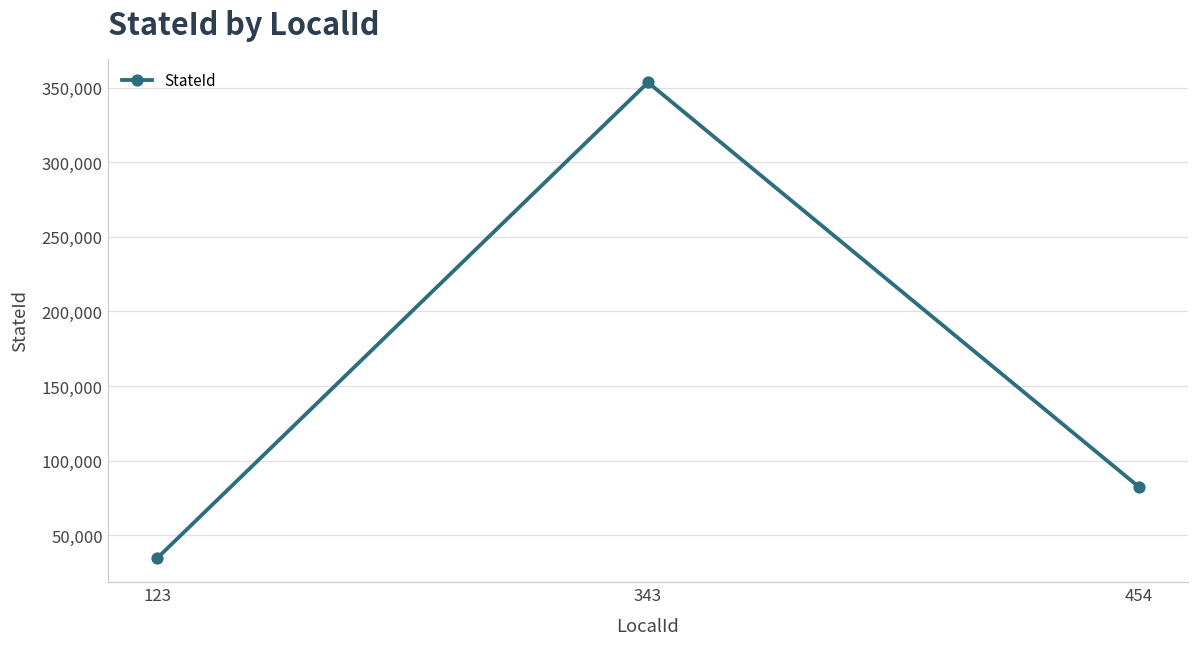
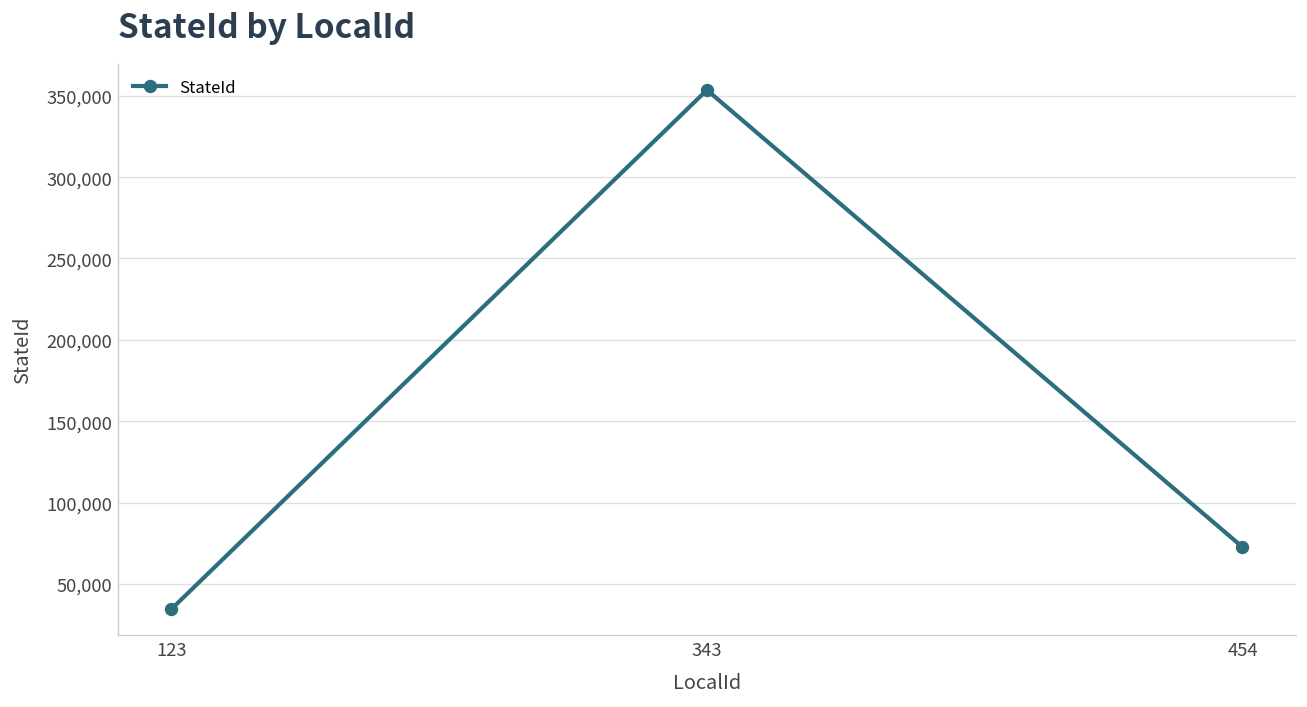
  {
    "123": "35,000",
    "343": "354,000",
-   "454": "82,000"
+   "454": "73,000"
  }
